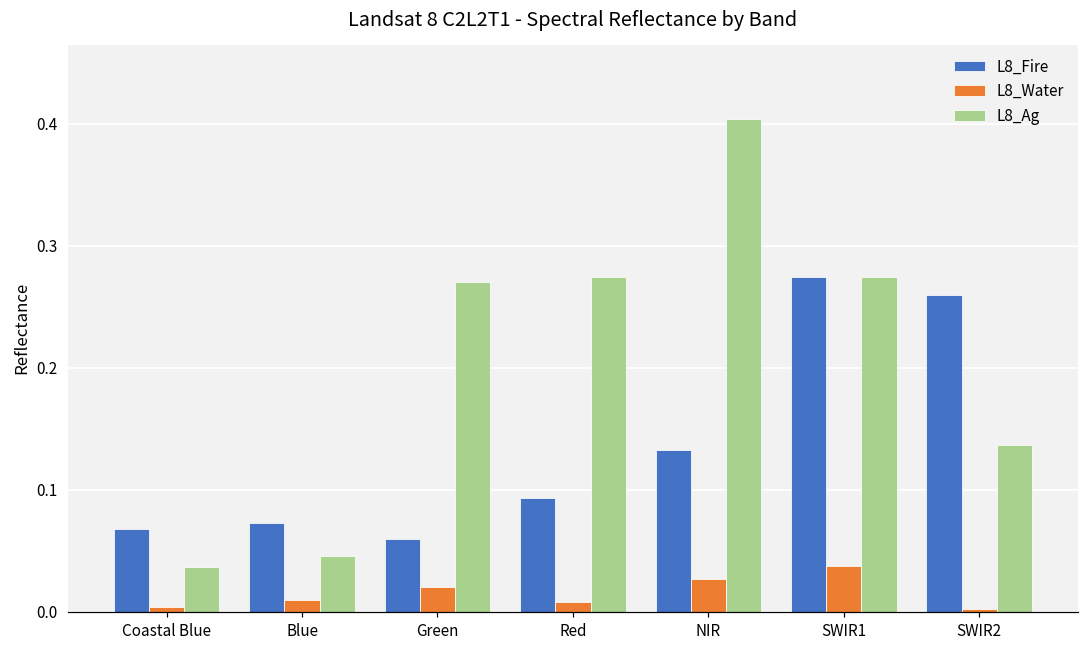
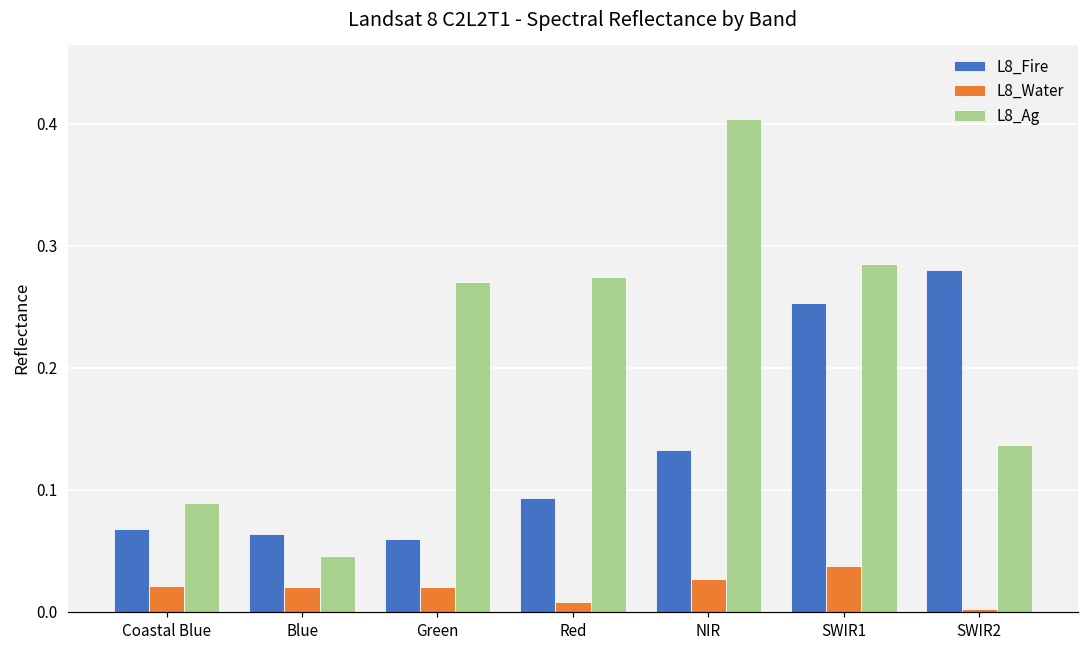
  {
    "L8_Fire": {
      "Coastal Blue": 0.068,
-     "Blue": 0.073,
+     "Blue": 0.064,
      "Green": 0.060,
      "Red": 0.093,
      "NIR": 0.133,
-     "SWIR1": 0.274,
-     "SWIR2": 0.26
+     "SWIR1": 0.253,
+     "SWIR2": 0.28
    },
    "L8_Water": {
-     "Coastal Blue": 0.004,
-     "Blue": 0.01,
+     "Coastal Blue": 0.021,
+     "Blue": 0.02,
      "Green": 0.020,
      "Red": 0.008,
      "NIR": 0.027,
      "SWIR1": 0.038
    },
    "L8_Ag": {
-     "Coastal Blue": 0.037,
+     "Coastal Blue": 0.089,
      "Blue": 0.046,
      "Green": 0.270,
      "Red": 0.274,
      "NIR": 0.404,
-     "SWIR1": 0.274,
+     "SWIR1": 0.285,
      "SWIR2": 0.137
    }
  }
